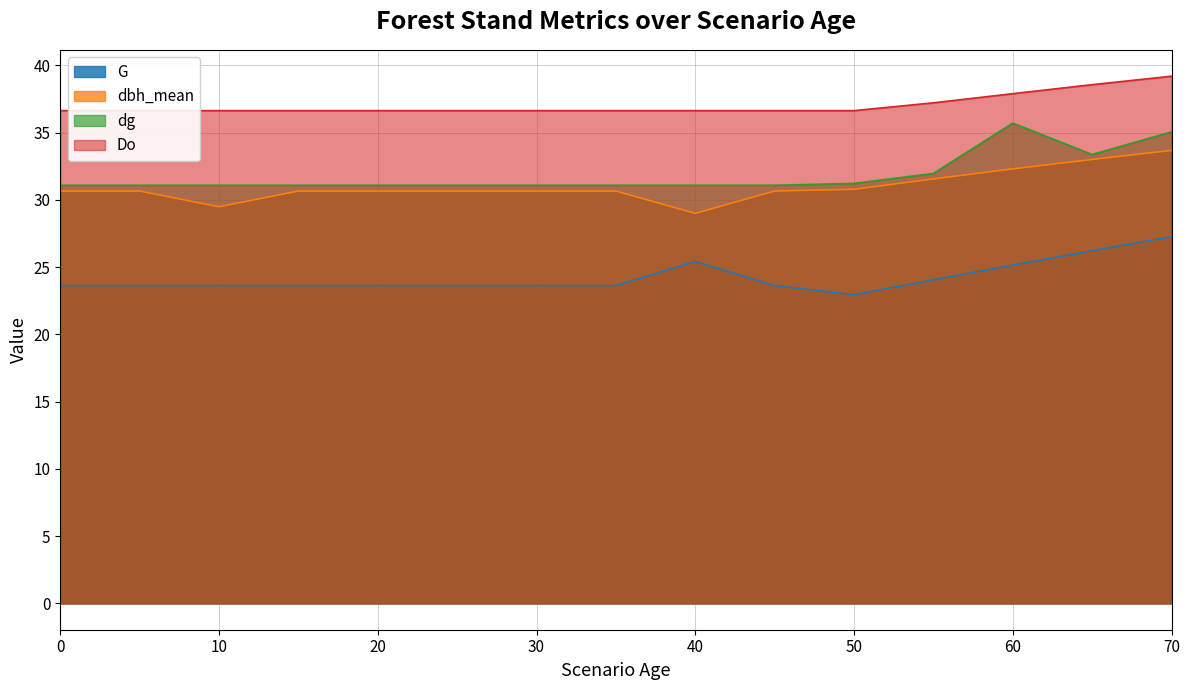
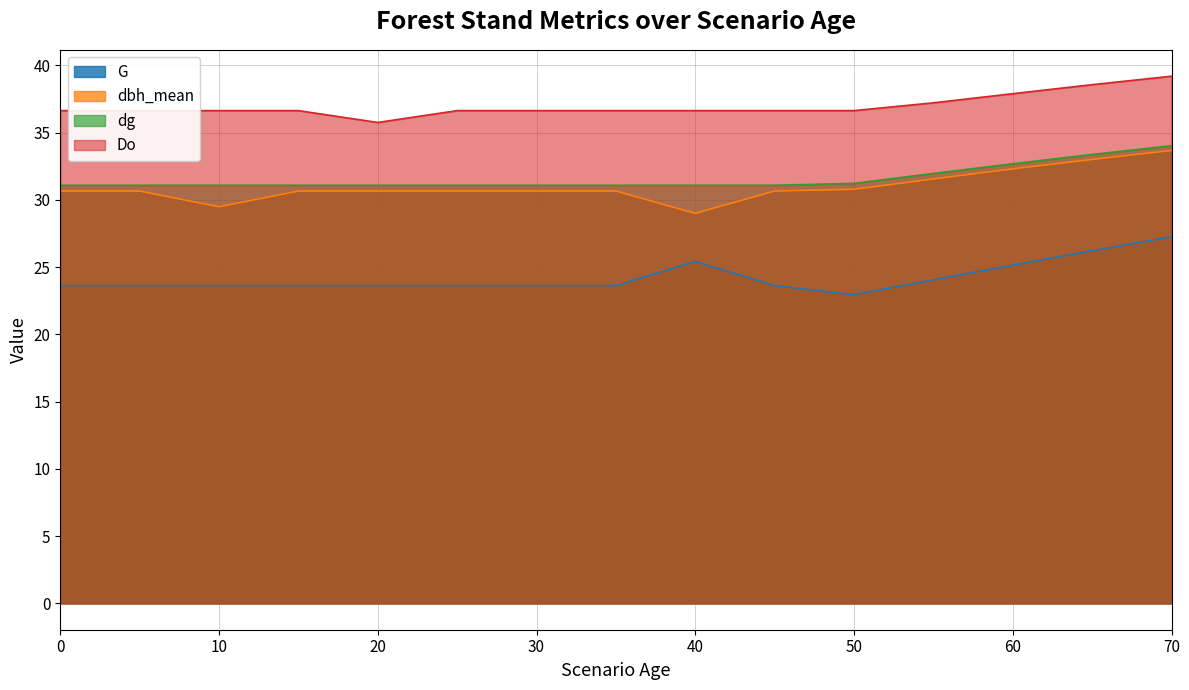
  {
    "G": {
      "0": 23.6,
      "10": 23.6,
      "20": 23.6,
      "30": 23.6,
      "40": 25.4,
      "50": 23.0,
      "60": 25.2,
      "70": 27.3
    },
    "dbh_mean": {
      "0": 30.7,
      "10": 29.5,
      "20": 30.7,
      "30": 30.7,
      "40": 29.0,
      "50": 30.8,
      "60": 32.3,
      "70": 33.7
    },
    "dg": {
      "0": 31.1,
      "10": 31.1,
      "20": 31.1,
      "30": 31.1,
      "40": 31.1,
      "50": 31.2,
-     "60": 35.7,
-     "70": 35.1
+     "60": 32.7,
+     "70": 34.0
    },
    "Do": {
      "0": 36.6,
      "10": 36.6,
-     "20": 36.6,
+     "20": 35.8,
      "30": 36.6,
      "40": 36.6,
      "50": 36.6,
      "60": 37.9,
      "70": 39.2
    }
  }
